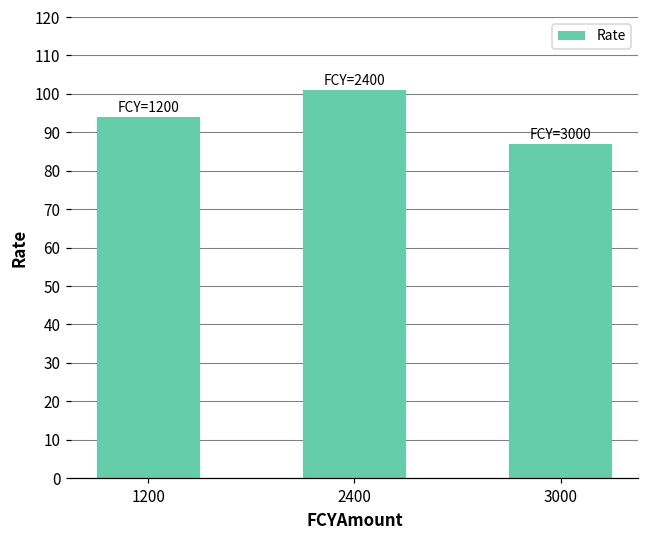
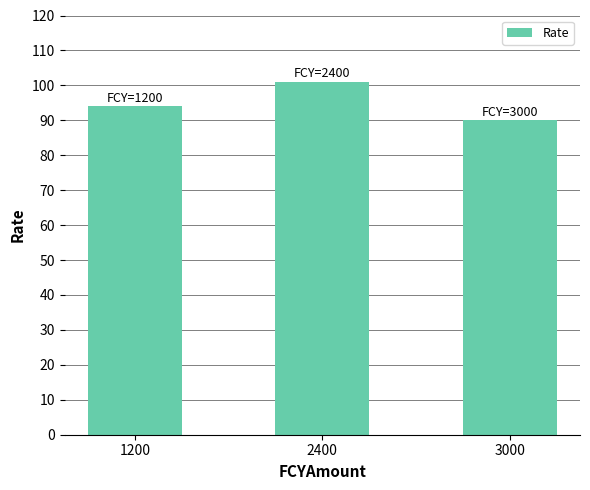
  {
-   "3000": 87
+   "3000": 90
  }
